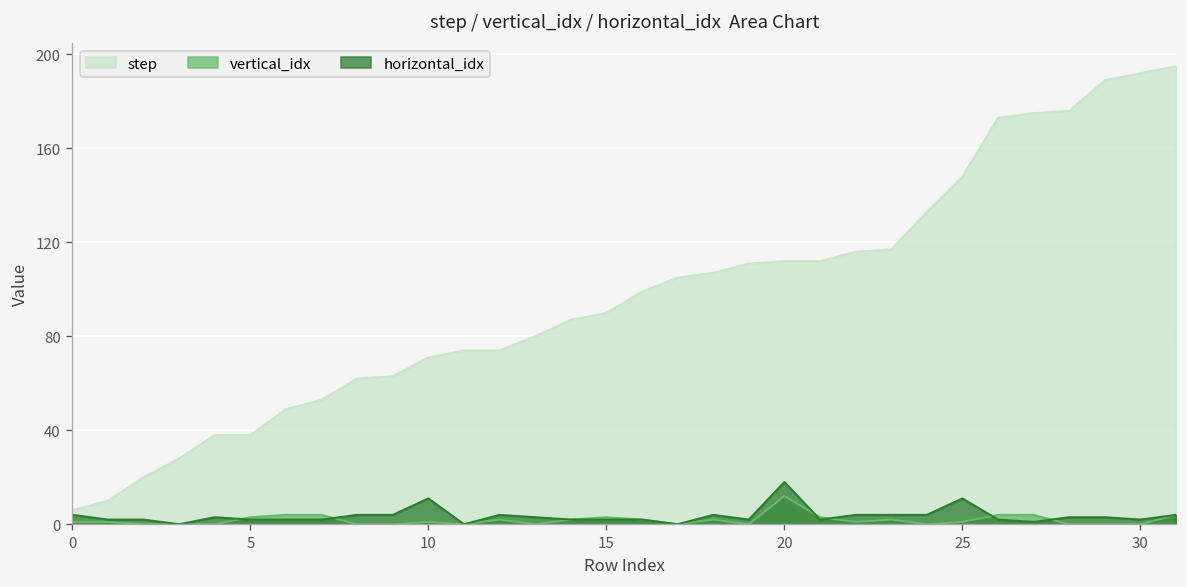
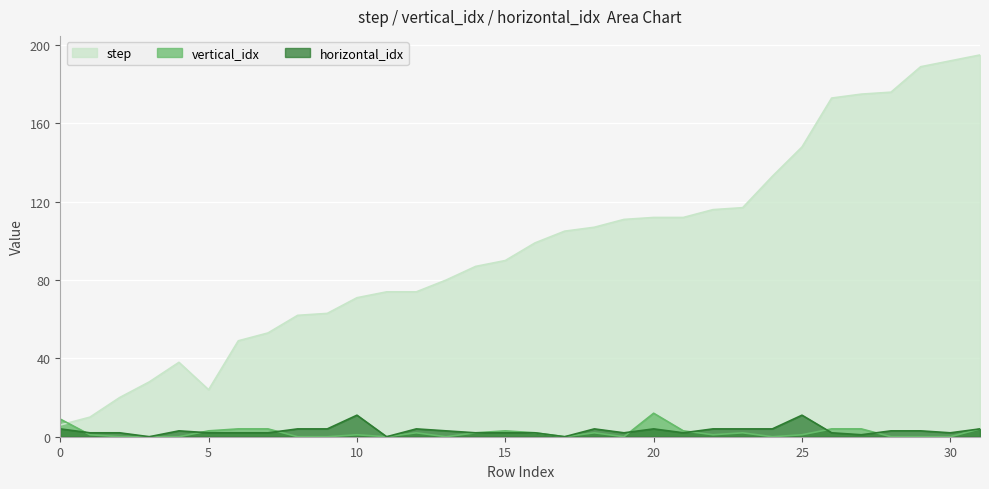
  {
    "step": {
      "0": 6,
-     "5": 38,
+     "5": 24,
      "10": 71,
      "15": 90,
      "20": 112,
      "25": 148,
      "30": 192
    },
    "vertical_idx": {
-     "0": 1,
+     "0": 9,
      "10": 1,
      "20": 12,
      "25": 1,
      "30": 0
    },
    "horizontal_idx": {
      "0": 4,
      "10": 11,
-     "20": 18,
+     "20": 4,
      "25": 11,
      "30": 2
    }
  }
